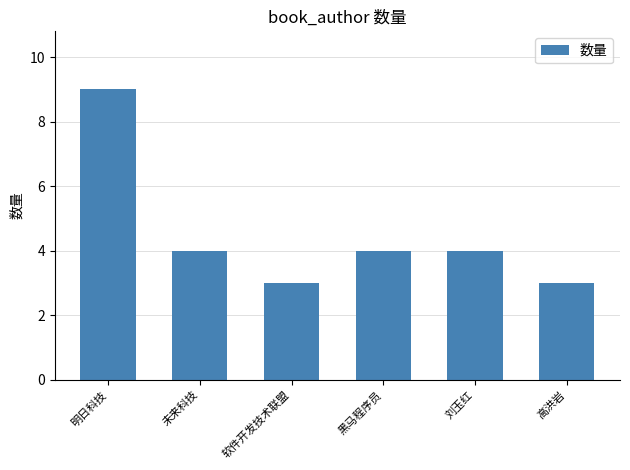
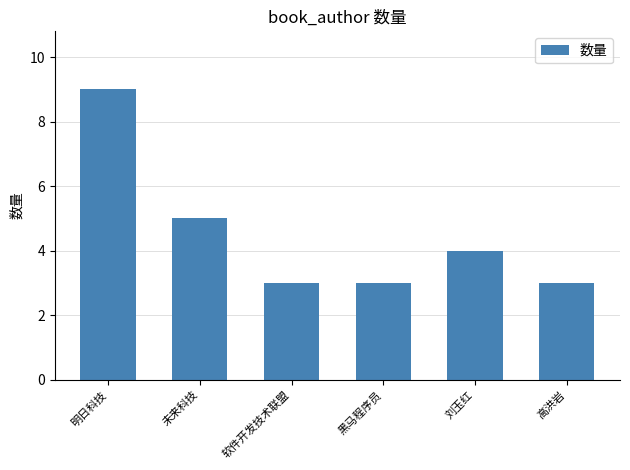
  {
    "明日科技": 9,
-   "未来科技": 4,
+   "未来科技": 5,
    "软件开发技术联盟": 3,
-   "黑马程序员": 4,
+   "黑马程序员": 3,
    "刘玉红": 4,
    "高洪岩": 3
  }
